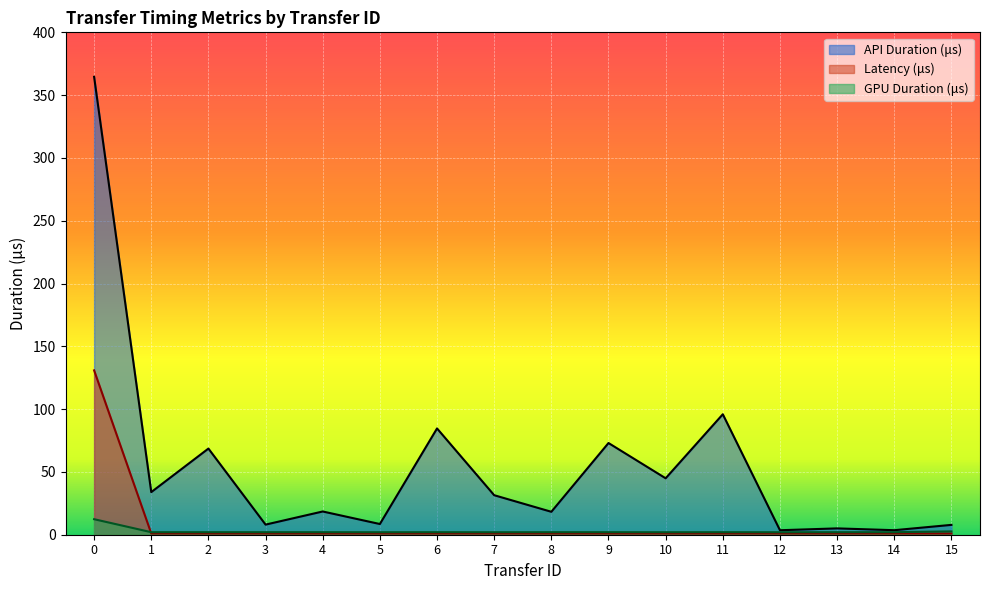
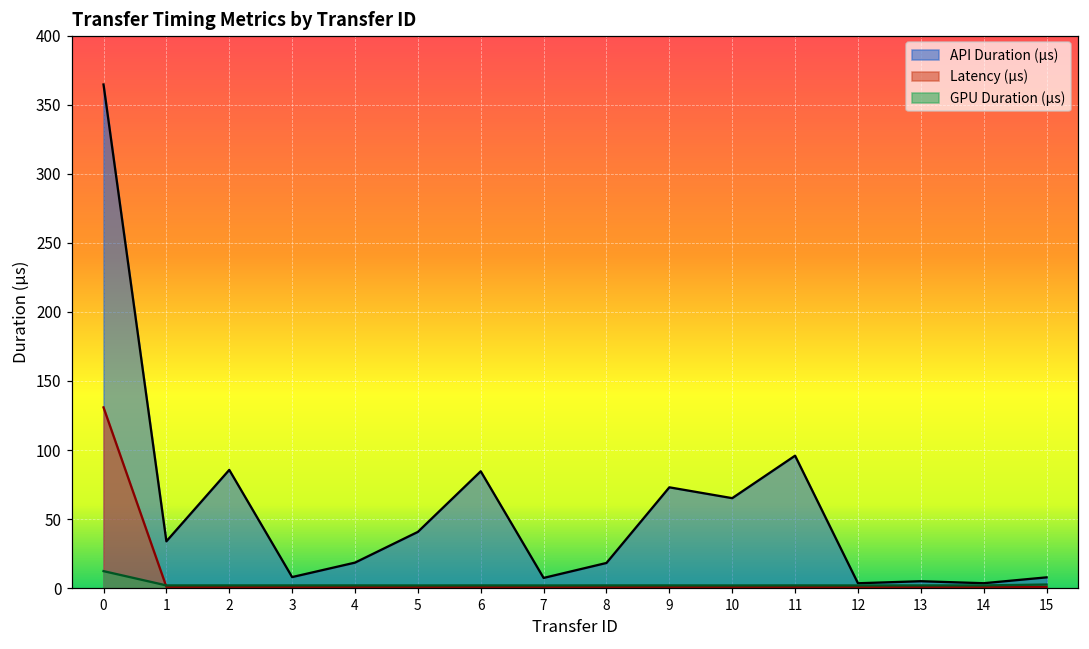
  {
    "API Duration (μs)": {
      "0": 365,
      "1": 34,
-     "2": 69,
+     "2": 86,
      "3": 8,
      "4": 19,
-     "5": 9,
+     "5": 41,
      "6": 85,
-     "7": 31,
+     "7": 7,
      "8": 18,
      "9": 73,
-     "10": 45,
+     "10": 65,
      "11": 96,
      "13": 5,
      "15": 8
    },
    "Latency (μs)": {
      "0": 131
    },
    "GPU Duration (μs)": {
      "0": 12
    }
  }
